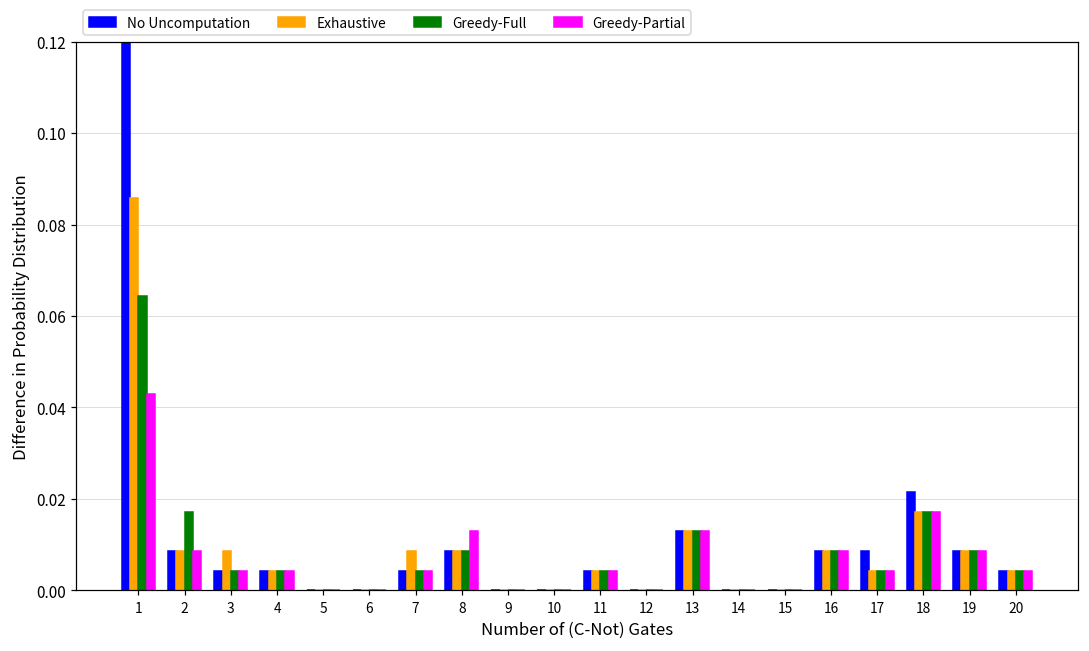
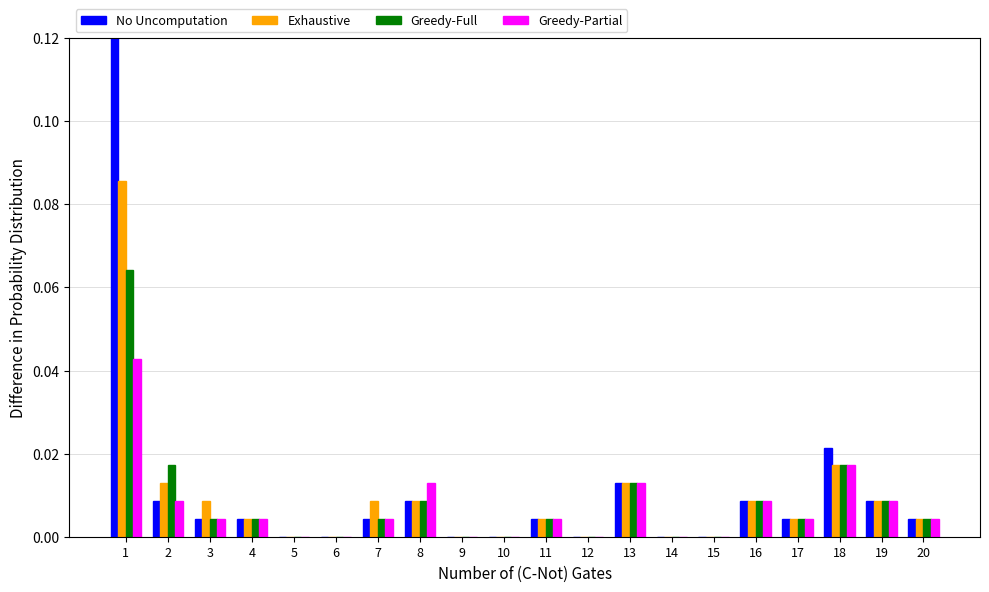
  {
    "No Uncomputation": {
      "1": 0.120,
      "2": 0.009,
      "3": 0.004,
      "4": 0.004,
      "5": 0.000,
      "6": 0.000,
      "7": 0.004,
      "8": 0.009,
      "9": 0.000,
      "10": 0.000,
      "11": 0.004,
      "12": 0.000,
      "13": 0.013,
      "14": 0.000,
      "15": 0.000,
      "16": 0.009,
-     "17": 0.009,
+     "17": 0.004,
      "18": 0.021,
      "19": 0.009,
      "20": 0.004
    },
    "Exhaustive": {
      "1": 0.086,
-     "2": 0.009,
+     "2": 0.013,
      "3": 0.009,
      "4": 0.004,
      "5": 0.000,
      "6": 0.000,
      "7": 0.009,
      "8": 0.009,
      "9": 0.000,
      "10": 0.000,
      "11": 0.004,
      "12": 0.000,
      "13": 0.013,
      "14": 0.000,
      "15": 0.000,
      "16": 0.009,
      "17": 0.004,
      "18": 0.017,
      "19": 0.009,
      "20": 0.004
    },
    "Greedy-Full": {
      "1": 0.064,
      "2": 0.017,
      "3": 0.004,
      "4": 0.004,
      "5": 0.000,
      "6": 0.000,
      "7": 0.004,
      "8": 0.009,
      "9": 0.000,
      "10": 0.000,
      "11": 0.004,
      "12": 0.000,
      "13": 0.013,
      "14": 0.000,
      "15": 0.000,
      "16": 0.009,
      "17": 0.004,
      "18": 0.017,
      "19": 0.009,
      "20": 0.004
    },
    "Greedy-Partial": {
      "1": 0.043,
      "2": 0.009,
      "3": 0.004,
      "4": 0.004,
      "5": 0.000,
      "6": 0.000,
      "7": 0.004,
      "8": 0.013,
      "9": 0.000,
      "10": 0.000,
      "11": 0.004,
      "12": 0.000,
      "13": 0.013,
      "14": 0.000,
      "15": 0.000,
      "16": 0.009,
      "17": 0.004,
      "18": 0.017,
      "19": 0.009,
      "20": 0.004
    }
  }
